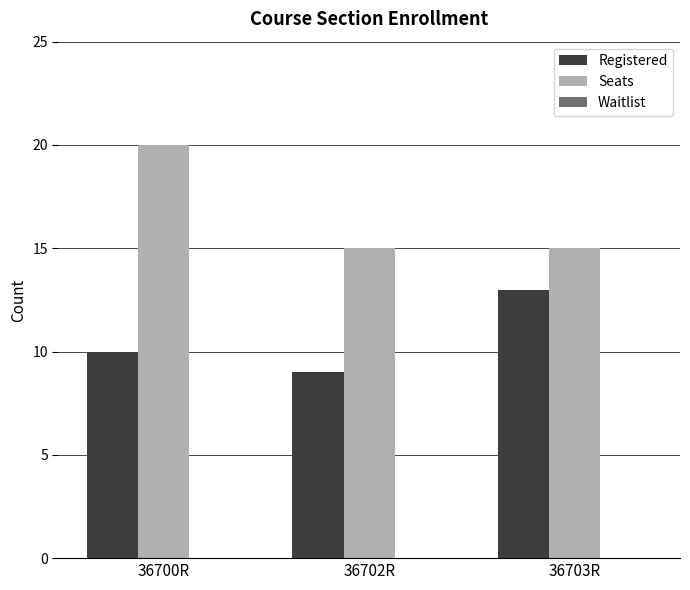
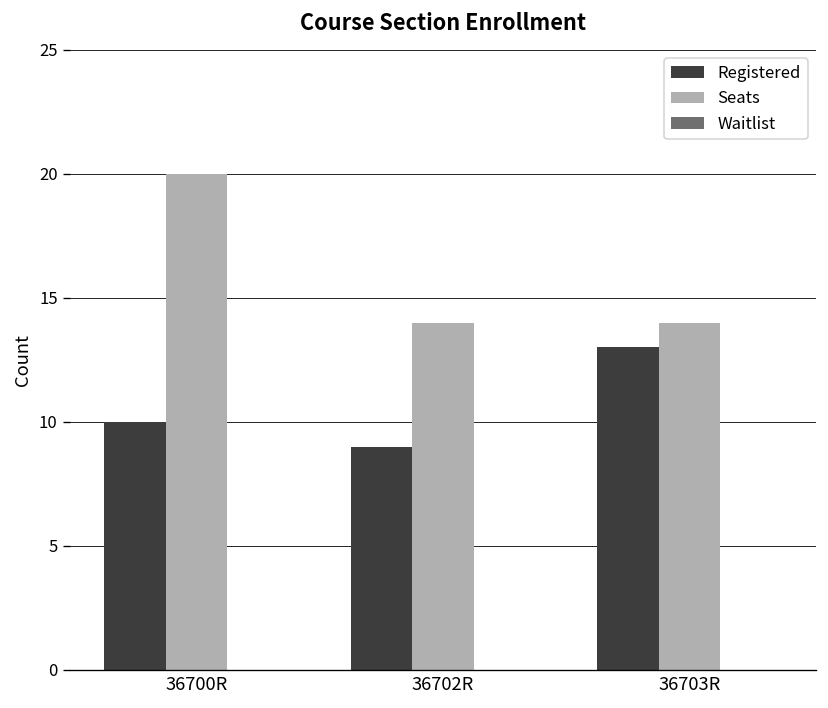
  {
    "Registered": {
      "36700R": 10,
      "36702R": 9,
      "36703R": 13
    },
    "Seats": {
      "36700R": 20,
-     "36702R": 15,
-     "36703R": 15
+     "36702R": 14,
+     "36703R": 14
    },
    "Waitlist": {
      "36700R": 0,
      "36702R": 0,
      "36703R": 0
    }
  }
